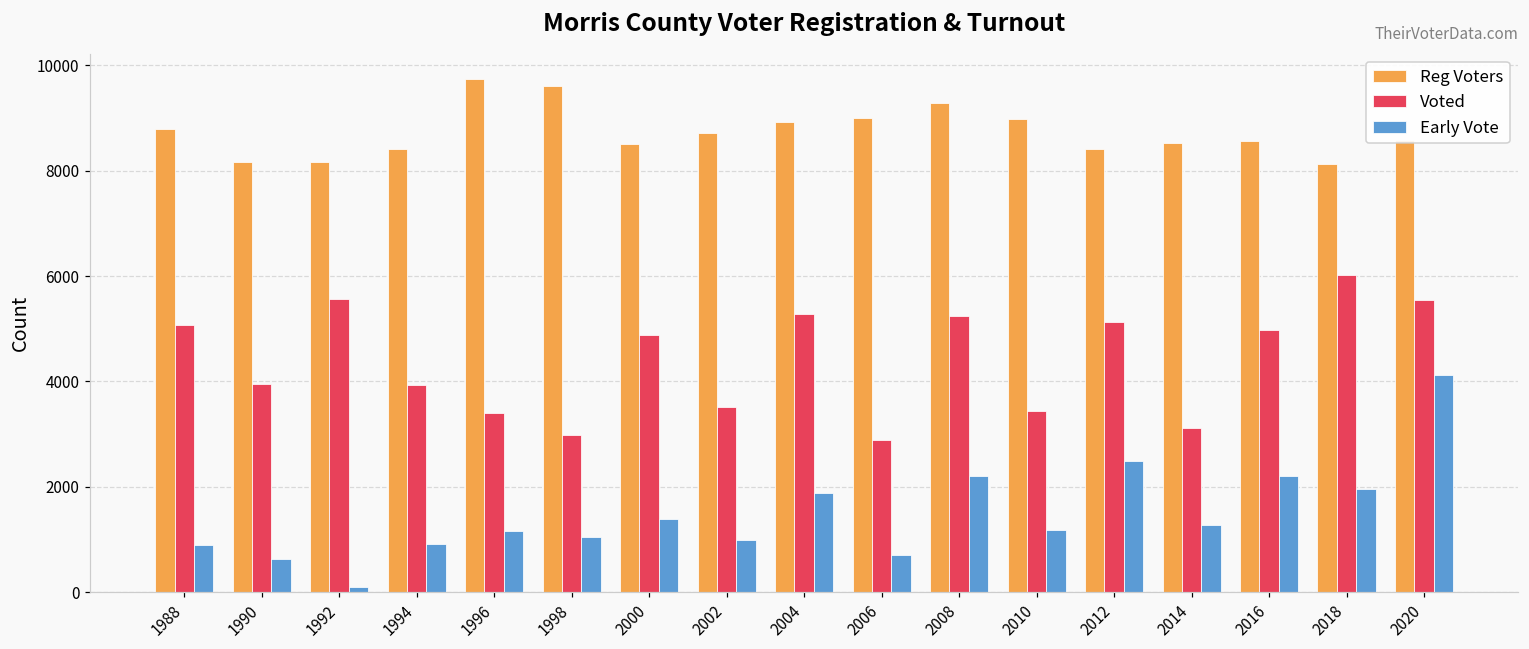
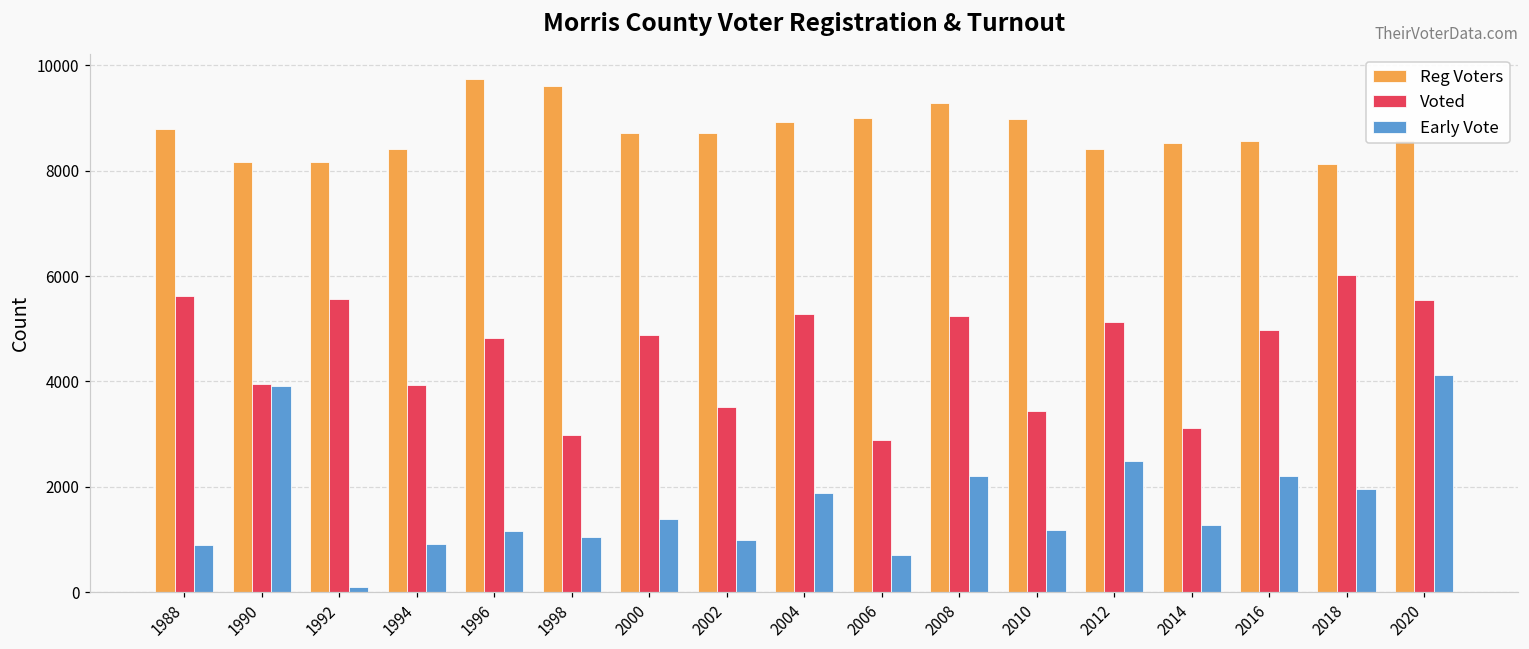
  {
    "Reg Voters": {
      "1988": 8800,
      "1990": 8200,
      "1992": 8200,
      "1994": 8400,
      "1996": 9700,
      "1998": 9600,
-     "2000": 8500,
+     "2000": 8700,
      "2002": 8700,
      "2004": 8900,
      "2006": 9000,
      "2008": 9300,
      "2010": 9000,
      "2012": 8400,
      "2014": 8500,
      "2016": 8600,
      "2018": 8100
    },
    "Voted": {
-     "1988": 5100,
+     "1988": 5600,
      "1990": 4000,
      "1992": 5600,
      "1994": 3900,
-     "1996": 3400,
+     "1996": 4800,
      "1998": 3000,
      "2000": 4900,
      "2002": 3500,
      "2004": 5300,
      "2006": 2900,
      "2008": 5200,
      "2010": 3400,
      "2012": 5100,
      "2014": 3100,
      "2016": 5000,
      "2018": 6000,
      "2020": 5500
    },
    "Early Vote": {
      "1988": 900,
-     "1990": 600,
+     "1990": 3900,
      "1992": 100,
      "1994": 900,
      "1996": 1200,
      "1998": 1100,
      "2000": 1400,
      "2002": 1000,
      "2004": 1900,
      "2006": 700,
      "2008": 2200,
      "2010": 1200,
      "2012": 2500,
      "2014": 1300,
      "2016": 2200,
      "2018": 2000,
      "2020": 4100
    }
  }
